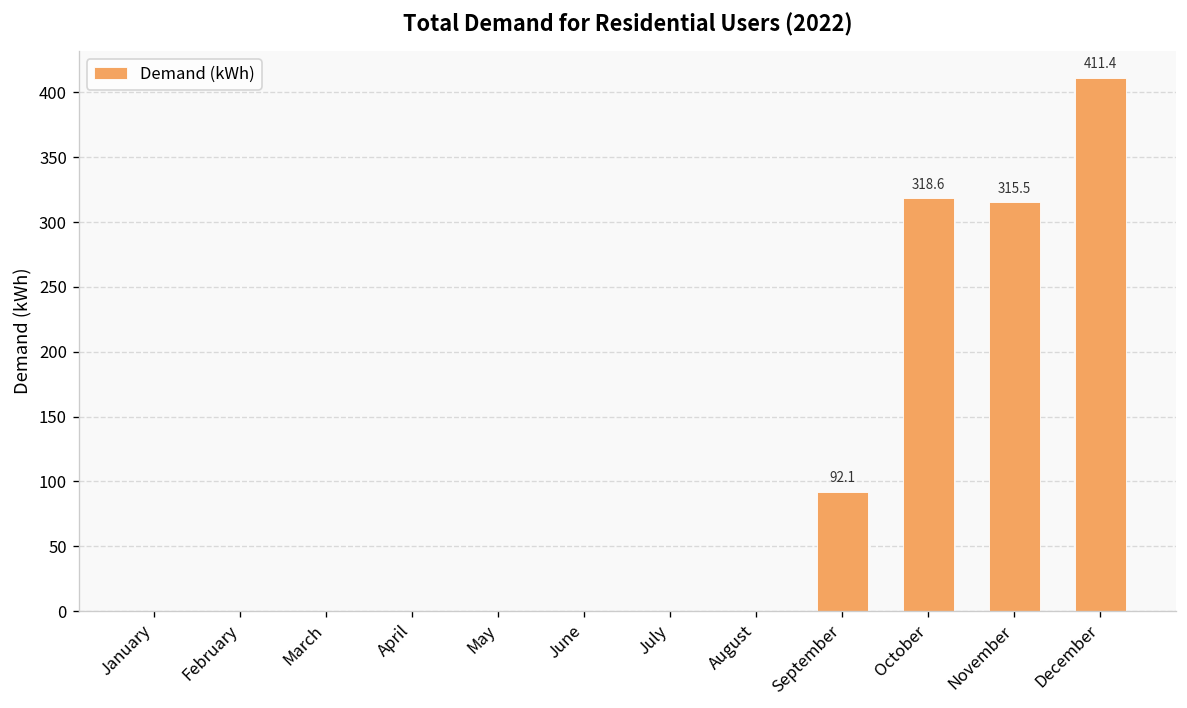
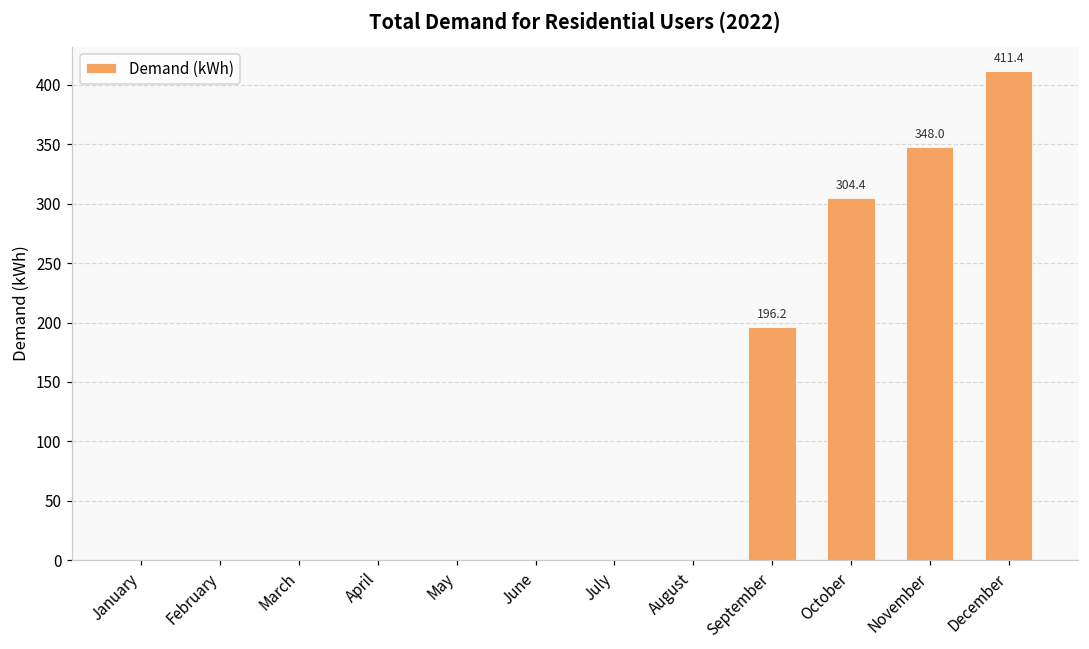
  {
-   "September": 92.1,
-   "October": 318.6,
-   "November": 315.5,
+   "September": 196.2,
+   "October": 304.4,
+   "November": 348.0,
    "December": 411.4
  }
